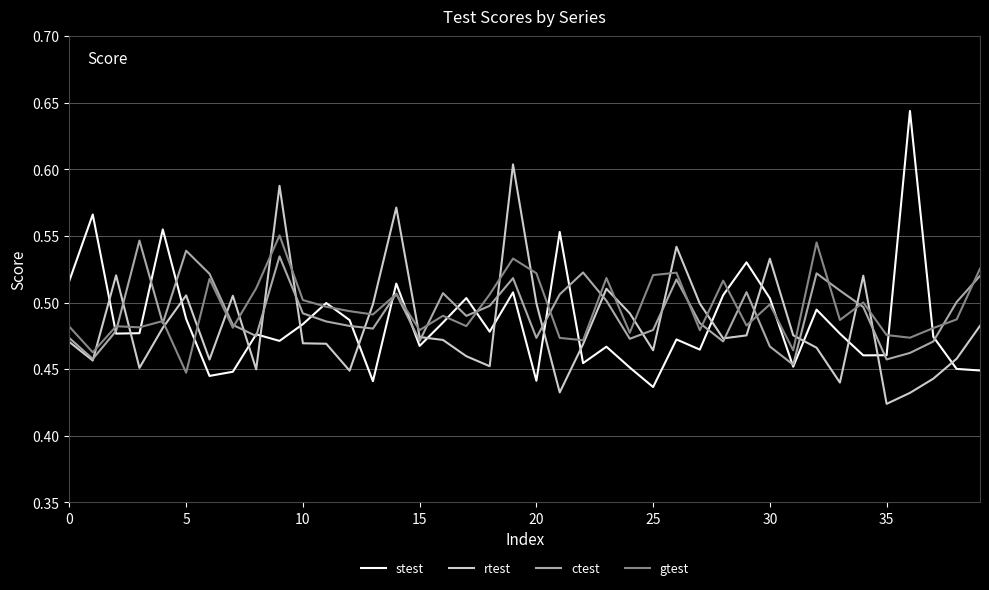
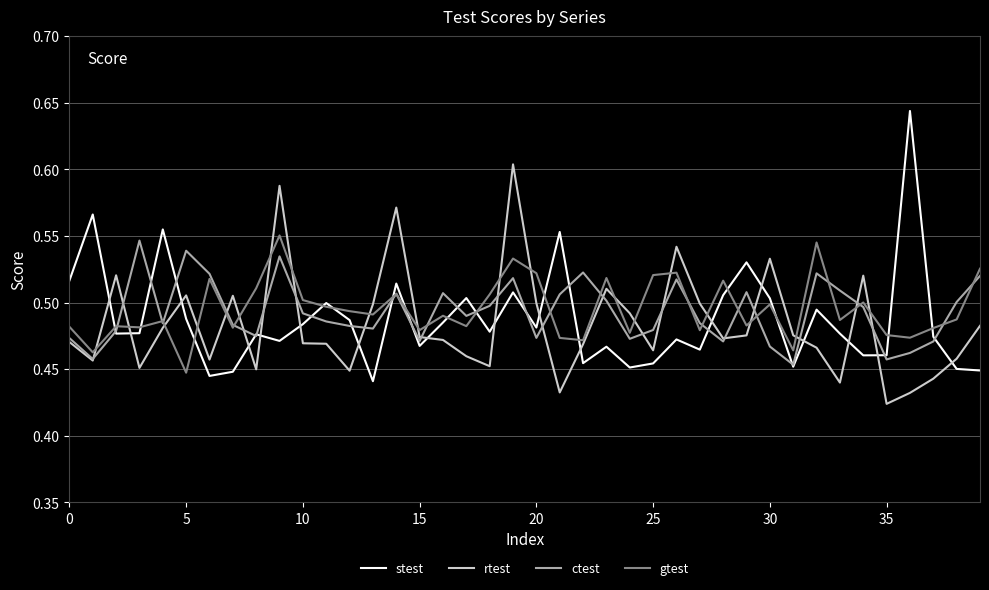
  {
    "stest": {
      "0": 0.516,
      "5": 0.488,
      "10": 0.484,
      "15": 0.467,
-     "20": 0.441,
-     "25": 0.437,
+     "20": 0.481,
+     "25": 0.454,
      "30": 0.503,
      "35": 0.460
    }
  }
